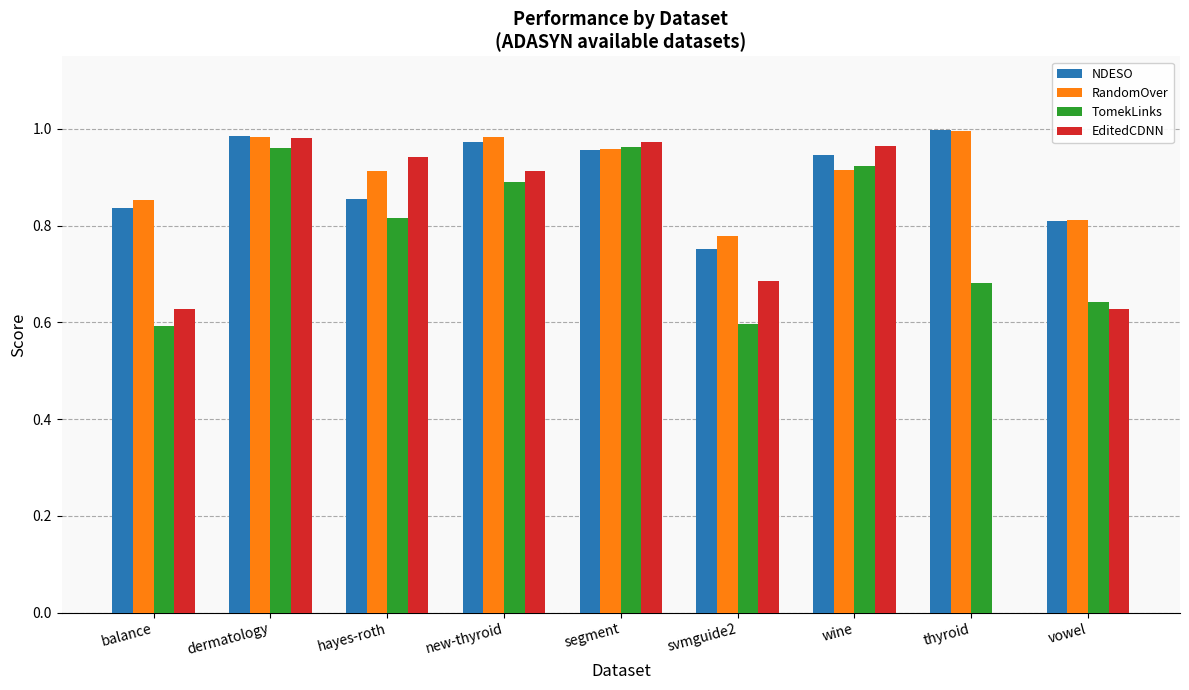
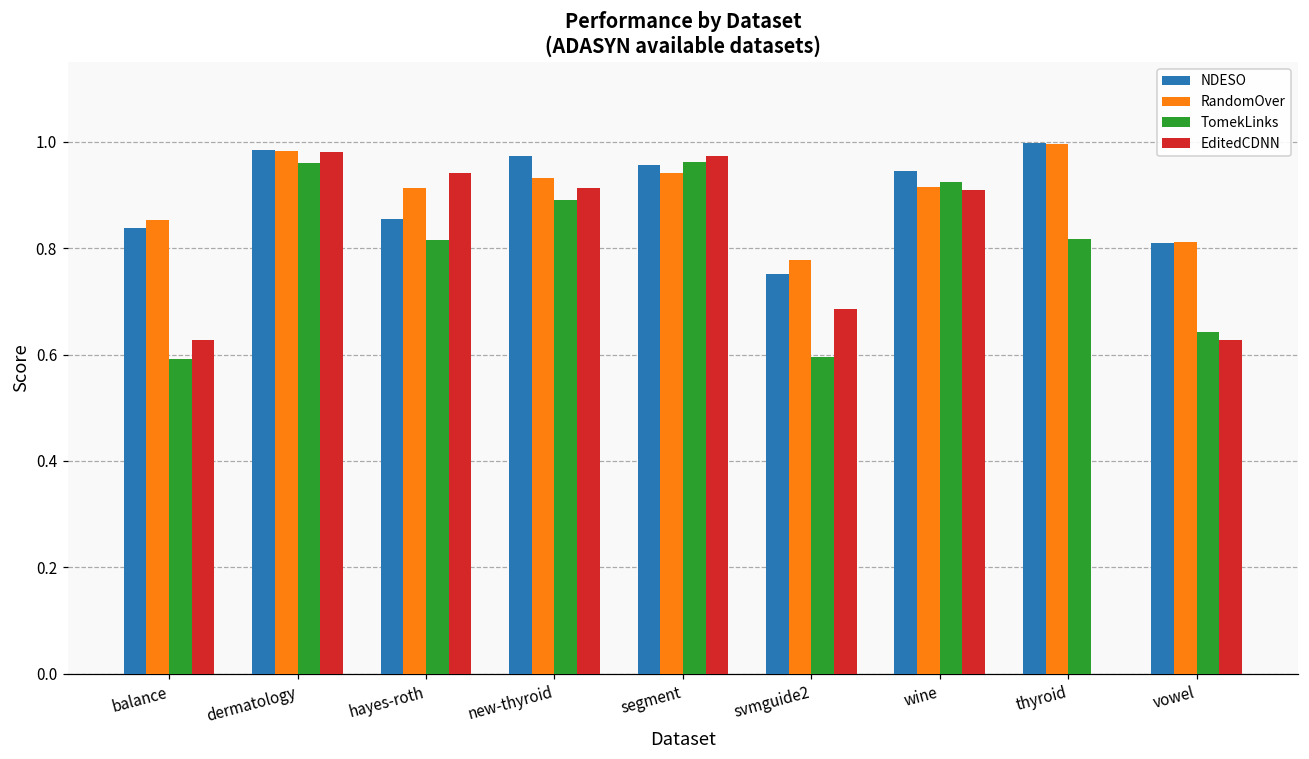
  {
    "NDESO": {
      "balance": 0.84,
      "dermatology": 0.98,
      "hayes-roth": 0.85,
      "new-thyroid": 0.97,
      "segment": 0.96,
      "svmguide2": 0.75,
      "wine": 0.95,
      "thyroid": 1.00,
      "vowel": 0.81
    },
    "RandomOver": {
      "balance": 0.85,
      "dermatology": 0.98,
      "hayes-roth": 0.91,
-     "new-thyroid": 0.98,
-     "segment": 0.96,
+     "new-thyroid": 0.93,
+     "segment": 0.94,
      "svmguide2": 0.78,
      "wine": 0.92,
      "thyroid": 1.00,
      "vowel": 0.81
    },
    "TomekLinks": {
      "balance": 0.59,
      "dermatology": 0.96,
      "hayes-roth": 0.82,
      "new-thyroid": 0.89,
      "segment": 0.96,
      "svmguide2": 0.60,
      "wine": 0.92,
-     "thyroid": 0.68,
+     "thyroid": 0.82,
      "vowel": 0.64
    },
    "EditedCDNN": {
      "balance": 0.63,
      "dermatology": 0.98,
      "hayes-roth": 0.94,
      "new-thyroid": 0.91,
      "segment": 0.97,
      "svmguide2": 0.69,
-     "wine": 0.96,
+     "wine": 0.91,
      "thyroid": 0.00,
      "vowel": 0.63
    }
  }
